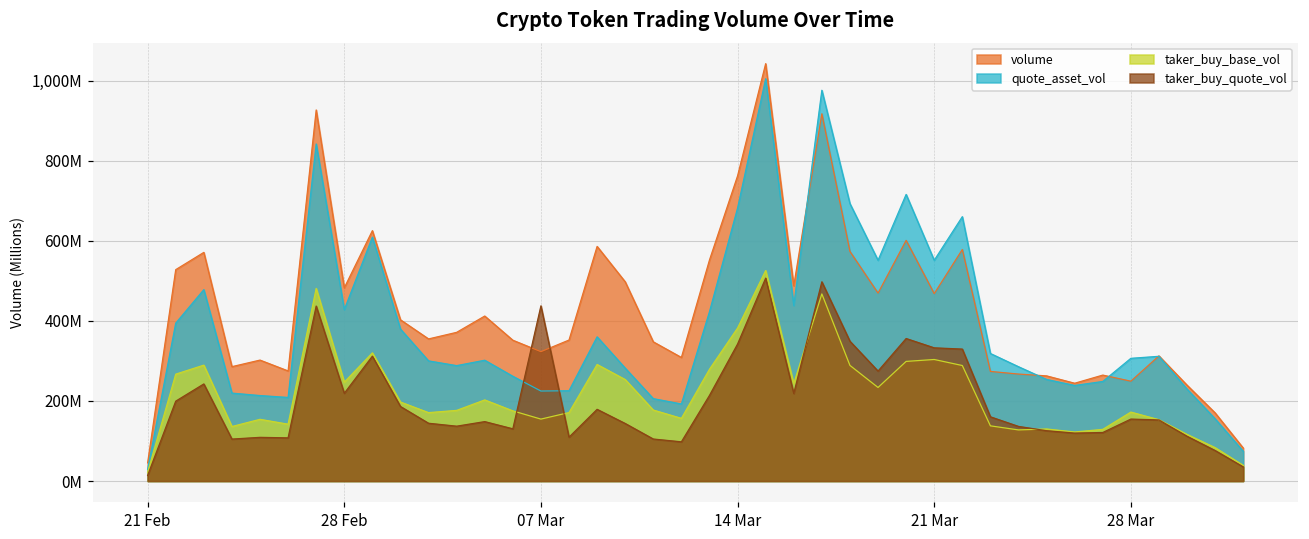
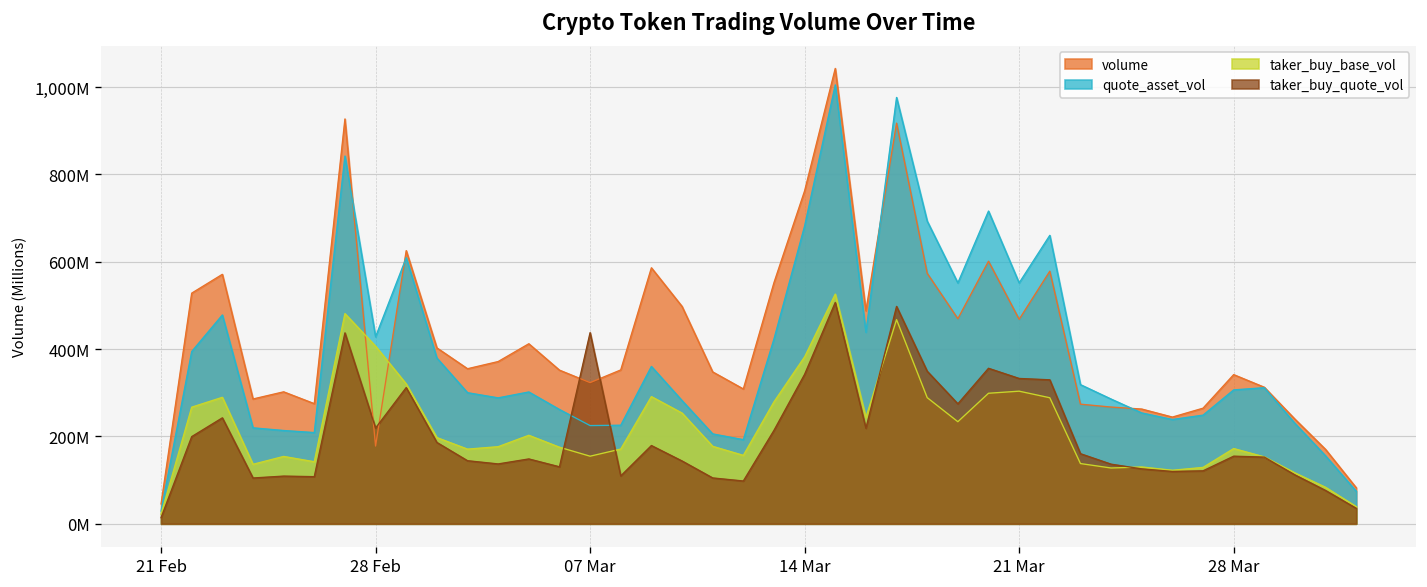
  {
    "volume": {
      "21 Feb": "50,000,000",
-     "28 Feb": "480,000,000",
+     "28 Feb": "180,000,000",
      "07 Mar": "320,000,000",
      "14 Mar": "760,000,000",
      "21 Mar": "470,000,000",
-     "28 Mar": "250,000,000"
+     "28 Mar": "340,000,000"
    },
    "quote_asset_vol": {
      "21 Feb": "30,000,000",
      "28 Feb": "430,000,000",
      "07 Mar": "220,000,000",
      "14 Mar": "680,000,000",
      "21 Mar": "550,000,000",
      "28 Mar": "310,000,000"
    },
    "taker_buy_base_vol": {
      "21 Feb": "20,000,000",
-     "28 Feb": "250,000,000",
+     "28 Feb": "410,000,000",
      "07 Mar": "150,000,000",
      "14 Mar": "380,000,000",
      "21 Mar": "300,000,000",
      "28 Mar": "170,000,000"
    },
    "taker_buy_quote_vol": {
      "21 Feb": "10,000,000",
      "28 Feb": "220,000,000",
      "07 Mar": "440,000,000",
      "14 Mar": "340,000,000",
      "21 Mar": "330,000,000",
      "28 Mar": "150,000,000"
    }
  }
